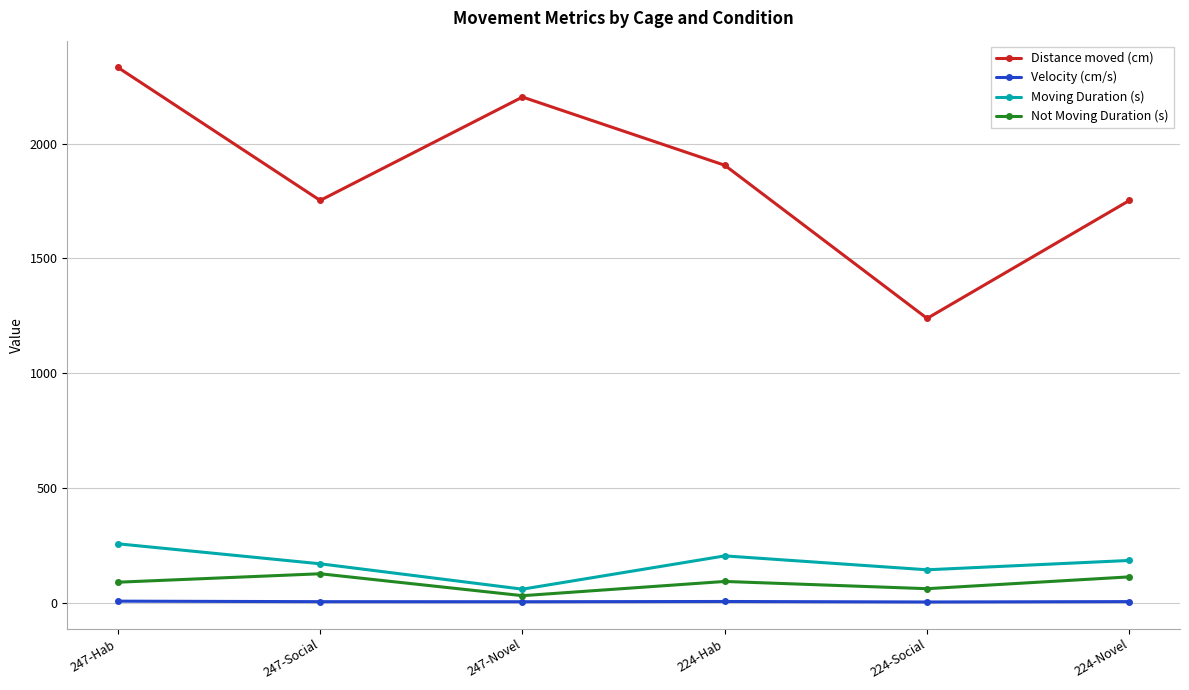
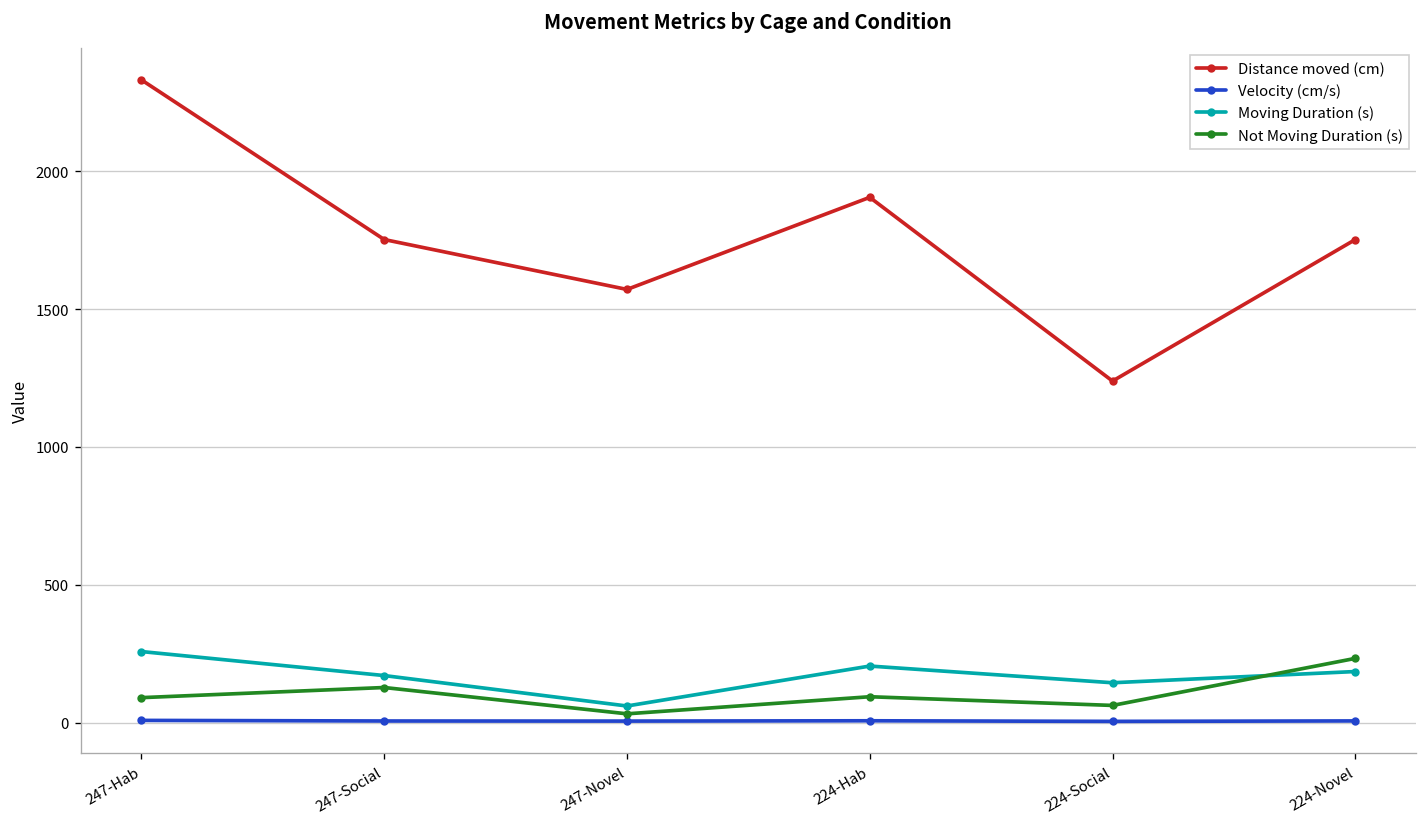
  {
    "Distance moved (cm)": {
      "247-Hab": 2330,
      "247-Social": 1750,
-     "247-Novel": 2200,
+     "247-Novel": 1570,
      "224-Hab": 1910,
      "224-Social": 1240,
      "224-Novel": 1750
    },
    "Velocity (cm/s)": {
      "247-Hab": 10,
      "247-Social": 10,
      "247-Novel": 10,
      "224-Hab": 10,
      "224-Social": 0,
      "224-Novel": 10
    },
    "Moving Duration (s)": {
      "247-Hab": 260,
      "247-Social": 170,
      "247-Novel": 60,
      "224-Hab": 200,
      "224-Social": 140,
      "224-Novel": 190
    },
    "Not Moving Duration (s)": {
      "247-Hab": 90,
      "247-Social": 130,
      "247-Novel": 30,
      "224-Hab": 90,
      "224-Social": 60,
-     "224-Novel": 110
+     "224-Novel": 230
    }
  }
